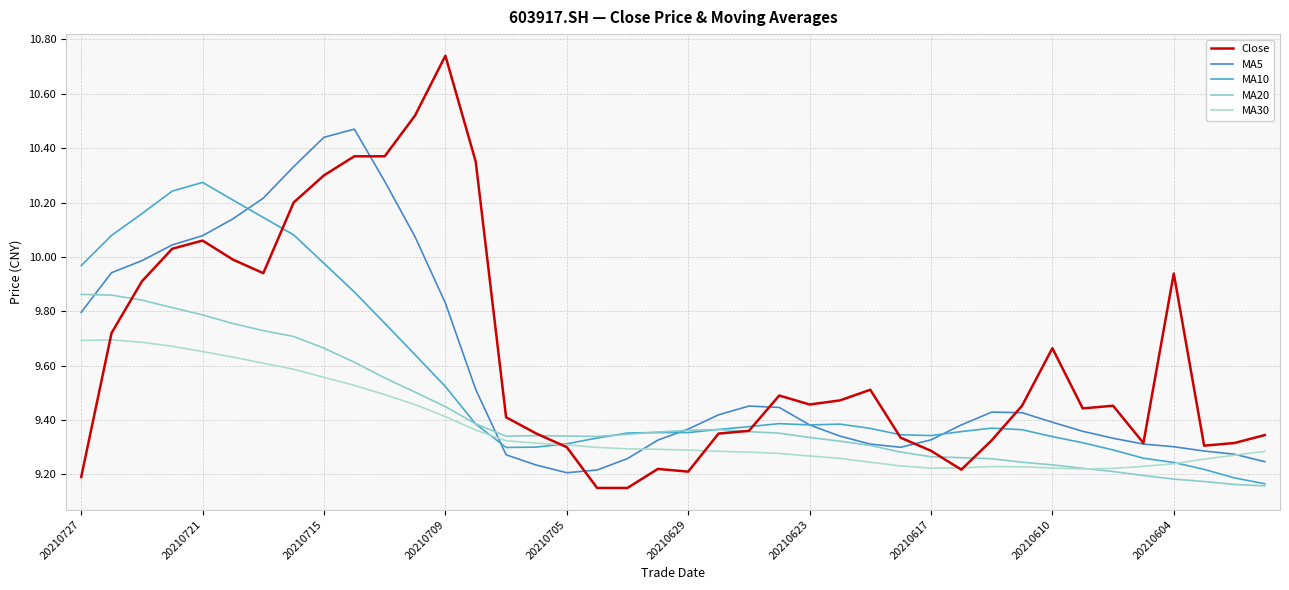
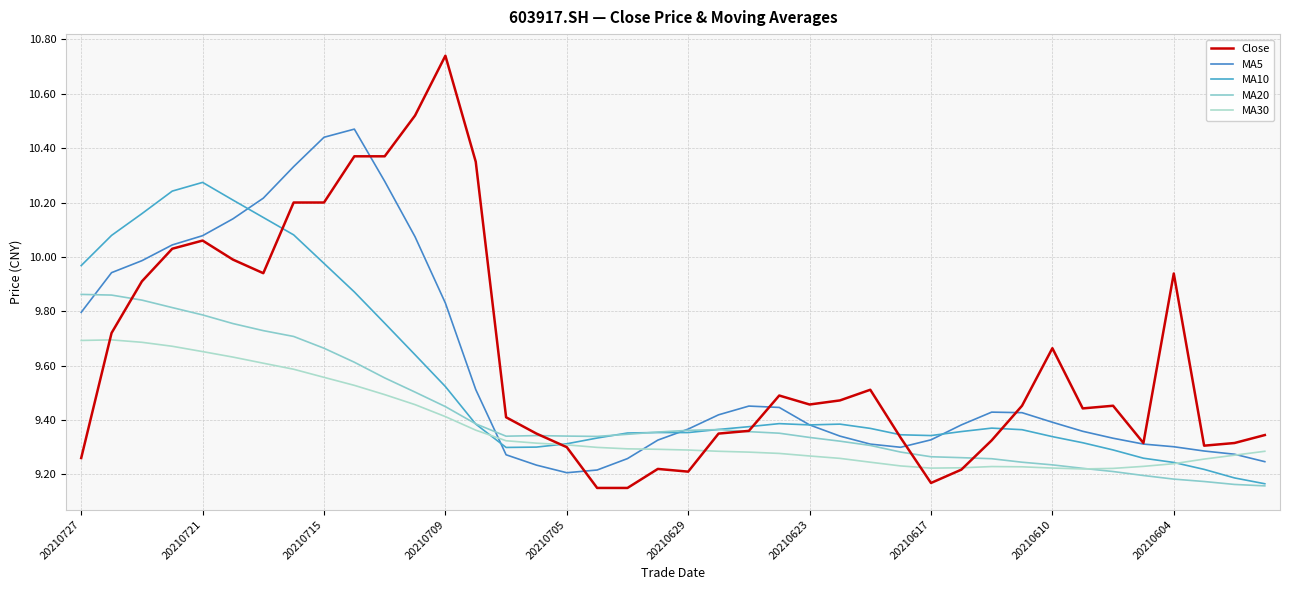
  {
    "Close": {
-     "20210727": 9.19,
+     "20210727": 9.26,
      "20210721": 10.06,
-     "20210715": 10.3,
+     "20210715": 10.2,
      "20210709": 10.74,
      "20210629": 9.21,
      "20210623": 9.46,
-     "20210617": 9.29,
+     "20210617": 9.17,
      "20210610": 9.66,
      "20210604": 9.94
    }
  }
